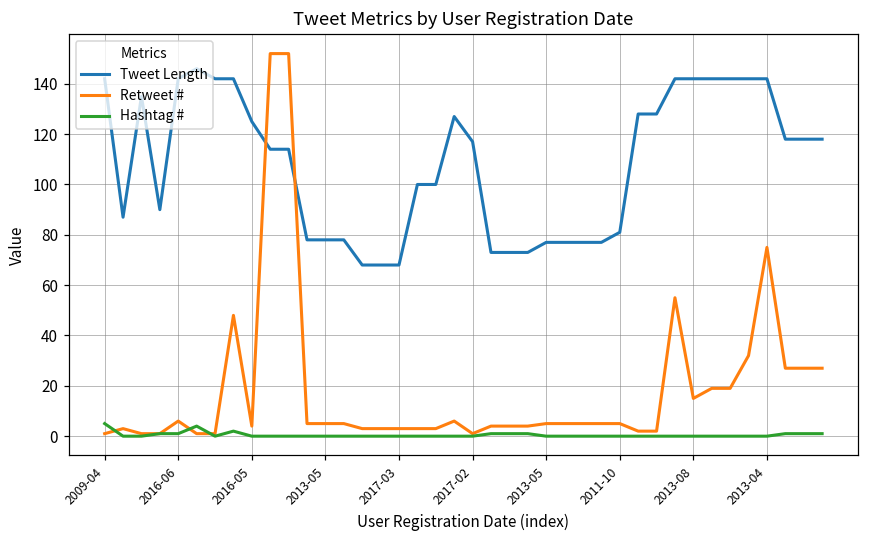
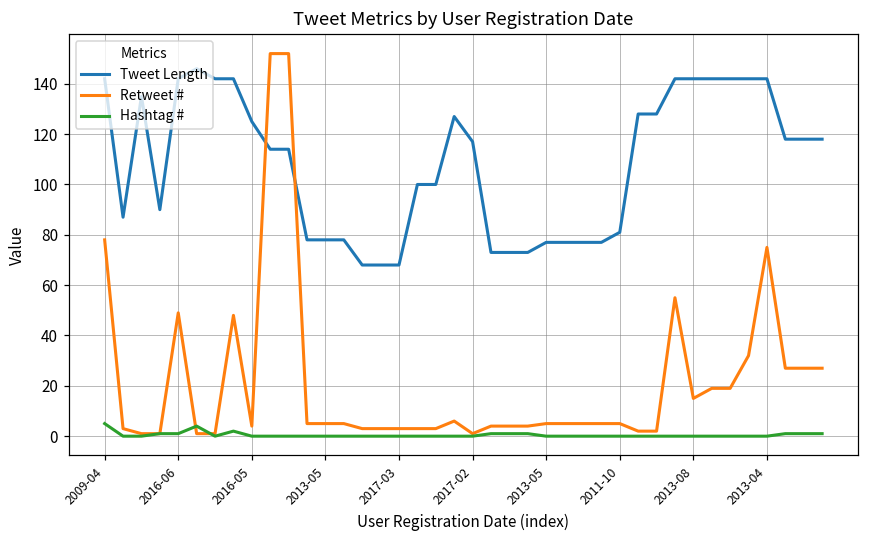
  {
    "Tweet Length": {
      "2016-05": 125,
      "2017-03": 68,
      "2017-02": 117,
      "2011-10": 81,
      "2013-08": 142,
      "2013-04": 142
    },
    "Retweet #": {
-     "2009-04": 1,
-     "2016-06": 6,
+     "2009-04": 78,
+     "2016-06": 49,
      "2016-05": 4,
      "2017-03": 3,
      "2011-10": 5,
      "2013-08": 15,
      "2013-04": 75
    },
    "Hashtag #": {
      "2009-04": 5,
      "2016-06": 1,
      "2016-05": 0,
      "2017-03": 0,
      "2011-10": 0,
      "2013-08": 0,
      "2013-04": 0
    }
  }
